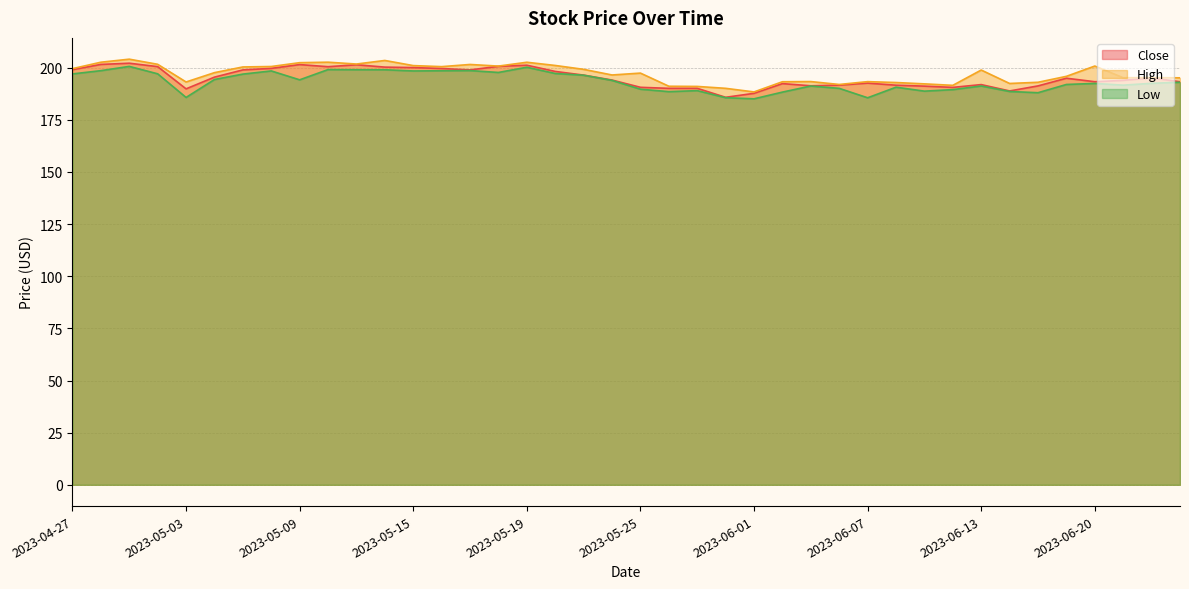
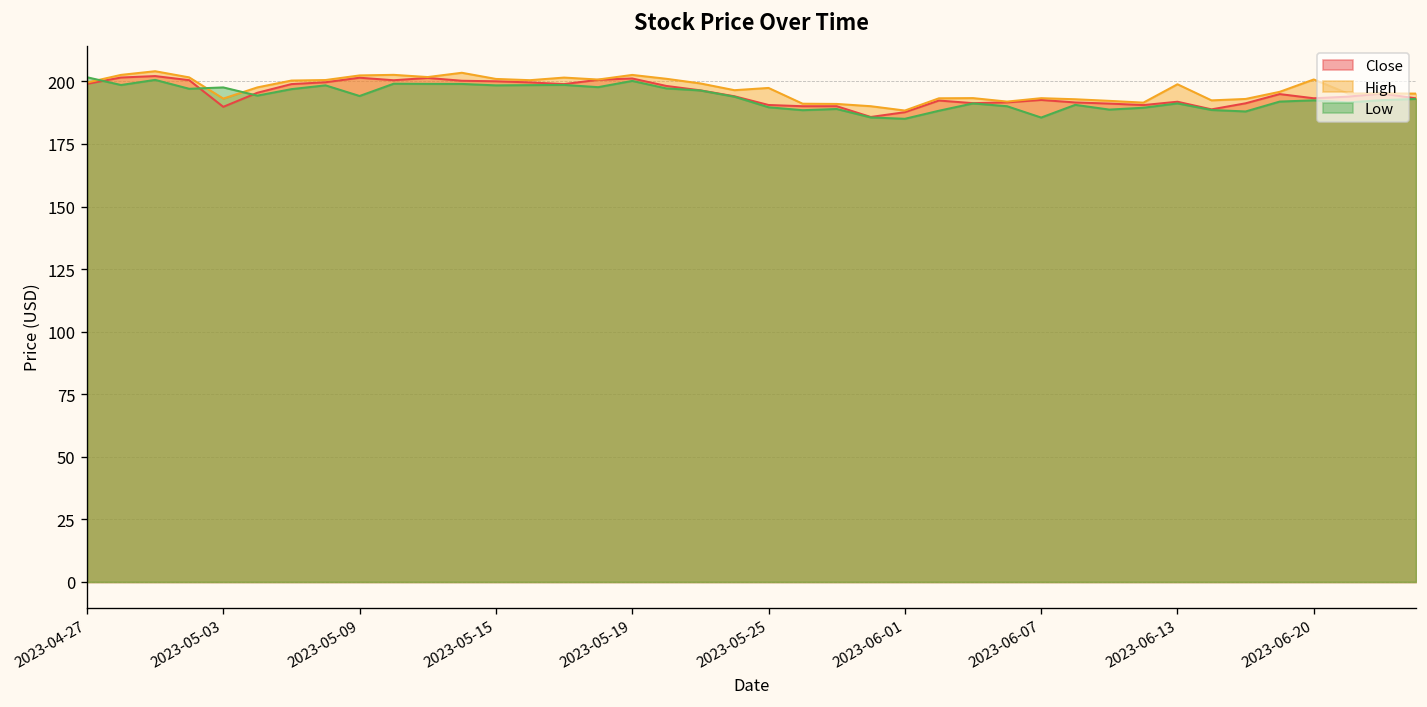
  {
    "Close": {
      "2023-05-03": 190
    },
    "High": {
      "2023-05-03": 193,
      "2023-05-19": 203,
      "2023-05-25": 197,
      "2023-06-13": 199,
      "2023-06-20": 201
    },
    "Low": {
-     "2023-04-27": 197,
-     "2023-05-03": 186,
+     "2023-04-27": 202,
+     "2023-05-03": 198,
      "2023-05-09": 194,
      "2023-05-15": 198,
      "2023-06-01": 185,
      "2023-06-07": 186
    }
  }
